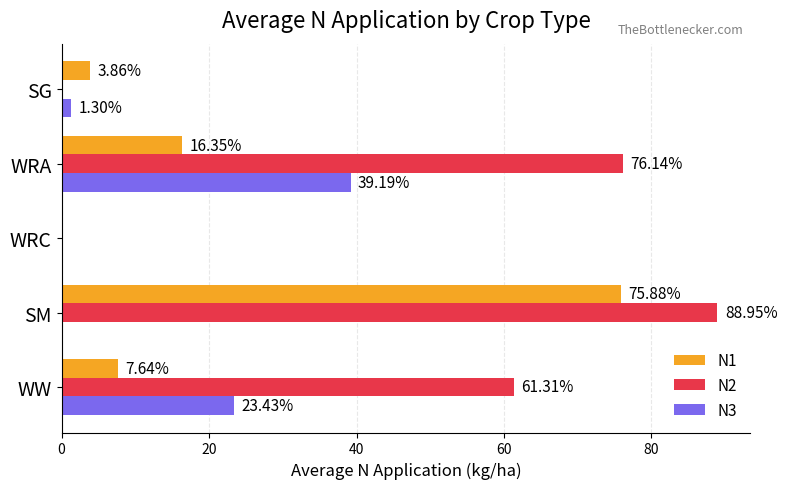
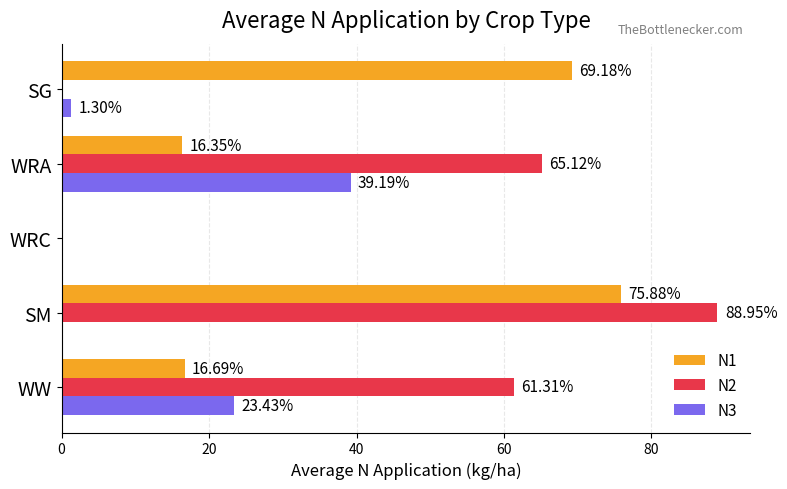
  {
    "N1": {
-     "SG": "3.86%",
+     "SG": "69.18%",
      "WRA": "16.35%",
      "SM": "75.88%",
-     "WW": "7.64%"
+     "WW": "16.69%"
    },
    "N2": {
-     "WRA": "76.14%",
+     "WRA": "65.12%",
      "SM": "88.95%",
      "WW": "61.31%"
    },
    "N3": {
      "SG": "1.30%",
      "WRA": "39.19%",
      "WW": "23.43%"
    }
  }
